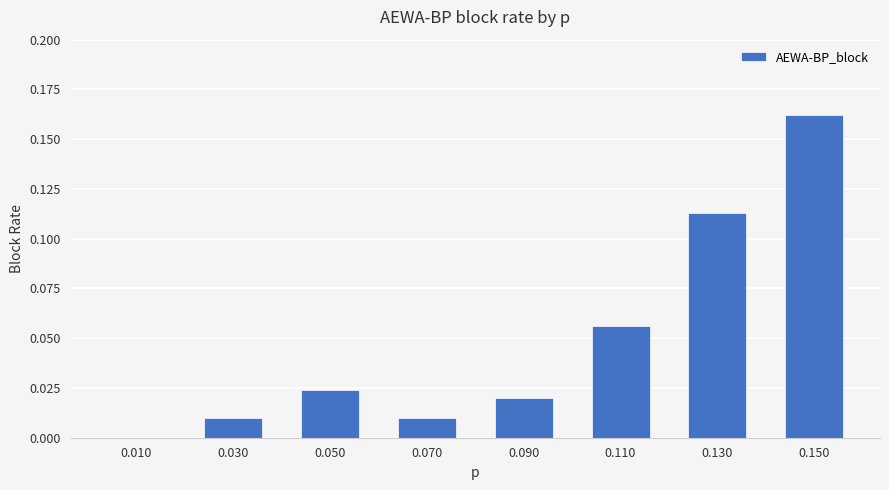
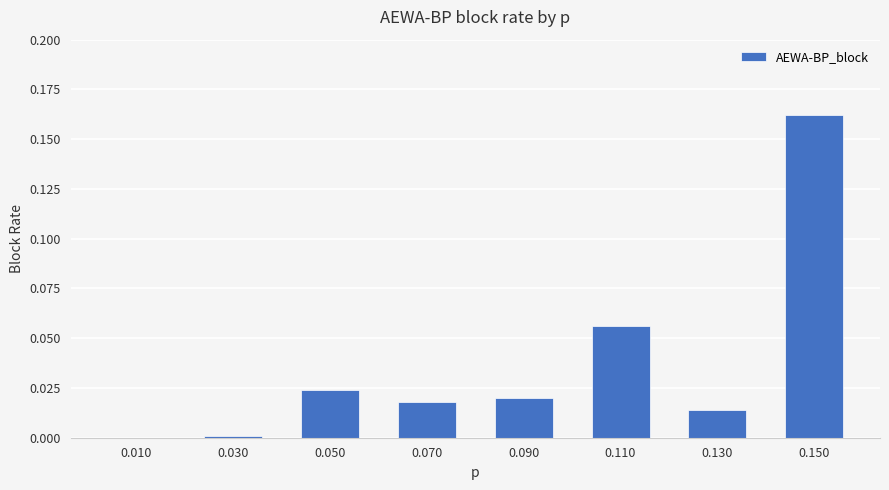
  {
    "0.010": 0.000,
-   "0.030": 0.010,
+   "0.030": 0.001,
    "0.050": 0.024,
-   "0.070": 0.010,
+   "0.070": 0.018,
    "0.090": 0.020,
    "0.110": 0.056,
-   "0.130": 0.113,
+   "0.130": 0.014,
    "0.150": 0.162
  }
